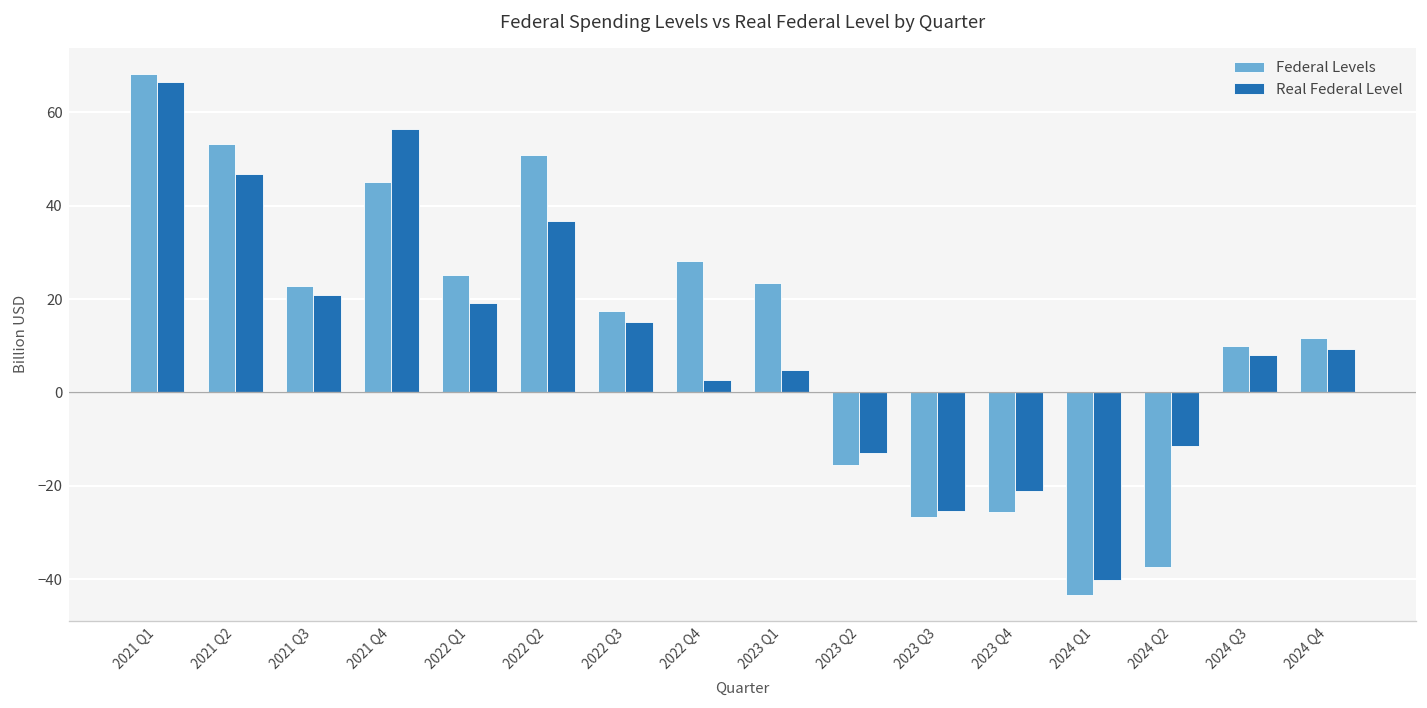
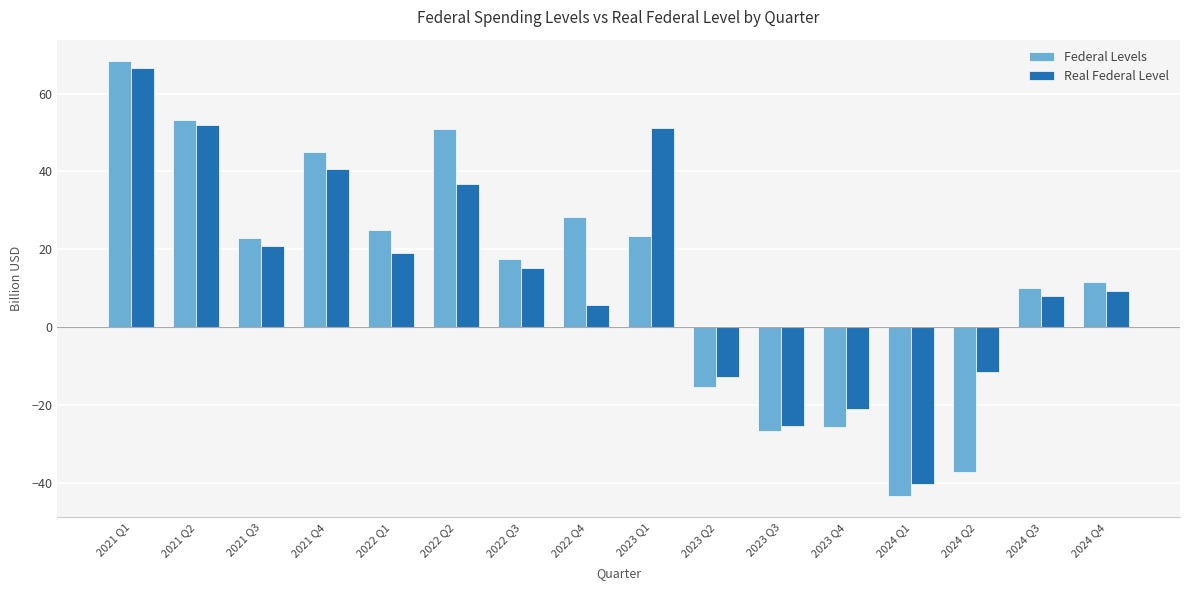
  {
    "Federal Levels": {
      "2021 Q1": 68,
      "2021 Q2": 53,
      "2021 Q3": 23,
      "2021 Q4": 45,
      "2022 Q1": 25,
      "2022 Q2": 51,
      "2022 Q3": 18,
      "2022 Q4": 28,
      "2023 Q1": 23,
      "2023 Q2": -15,
      "2023 Q3": -27,
      "2023 Q4": -26,
      "2024 Q1": -43,
      "2024 Q2": -37,
      "2024 Q3": 10,
      "2024 Q4": 12
    },
    "Real Federal Level": {
      "2021 Q1": 67,
-     "2021 Q2": 47,
+     "2021 Q2": 52,
      "2021 Q3": 21,
-     "2021 Q4": 56,
+     "2021 Q4": 41,
      "2022 Q1": 19,
      "2022 Q2": 37,
      "2022 Q3": 15,
-     "2022 Q4": 3,
-     "2023 Q1": 5,
+     "2022 Q4": 6,
+     "2023 Q1": 51,
      "2023 Q2": -13,
      "2023 Q3": -25,
      "2023 Q4": -21,
      "2024 Q1": -40,
      "2024 Q2": -12,
      "2024 Q3": 8,
      "2024 Q4": 9
    }
  }
